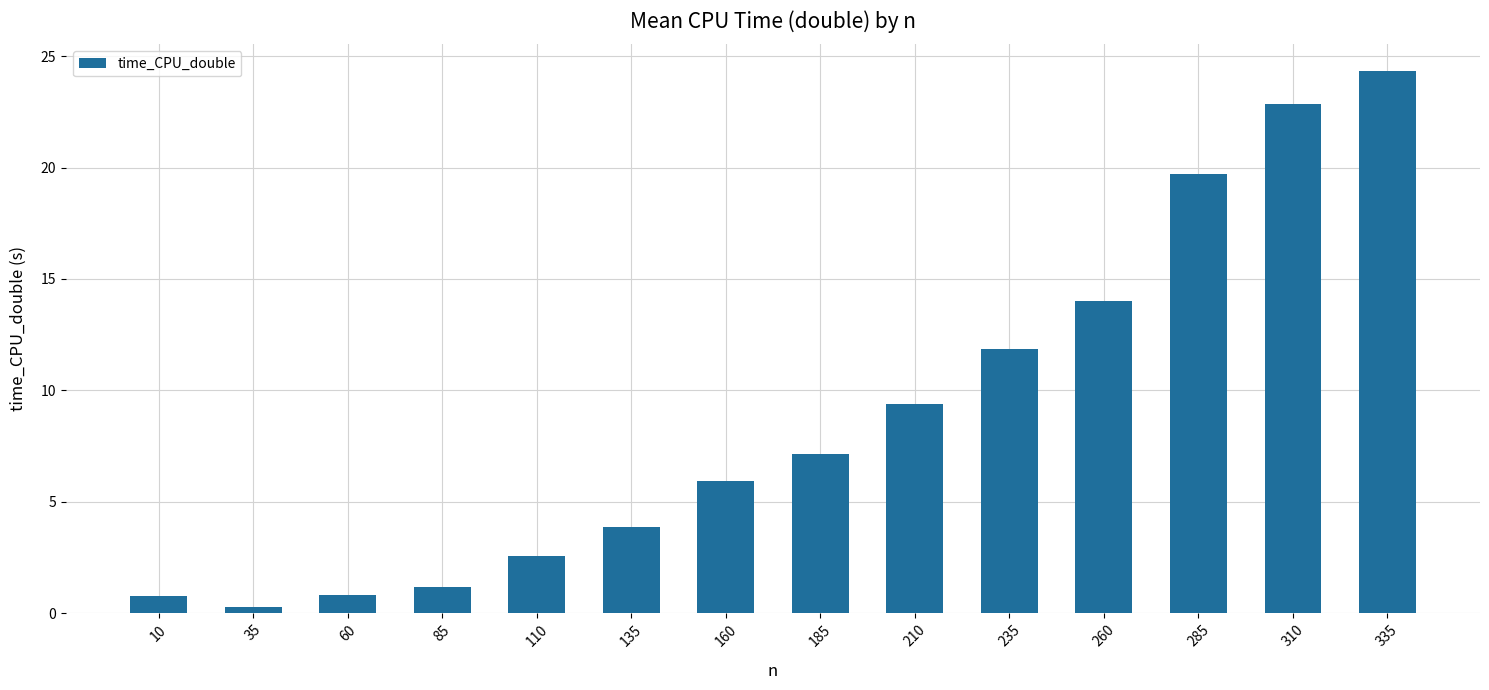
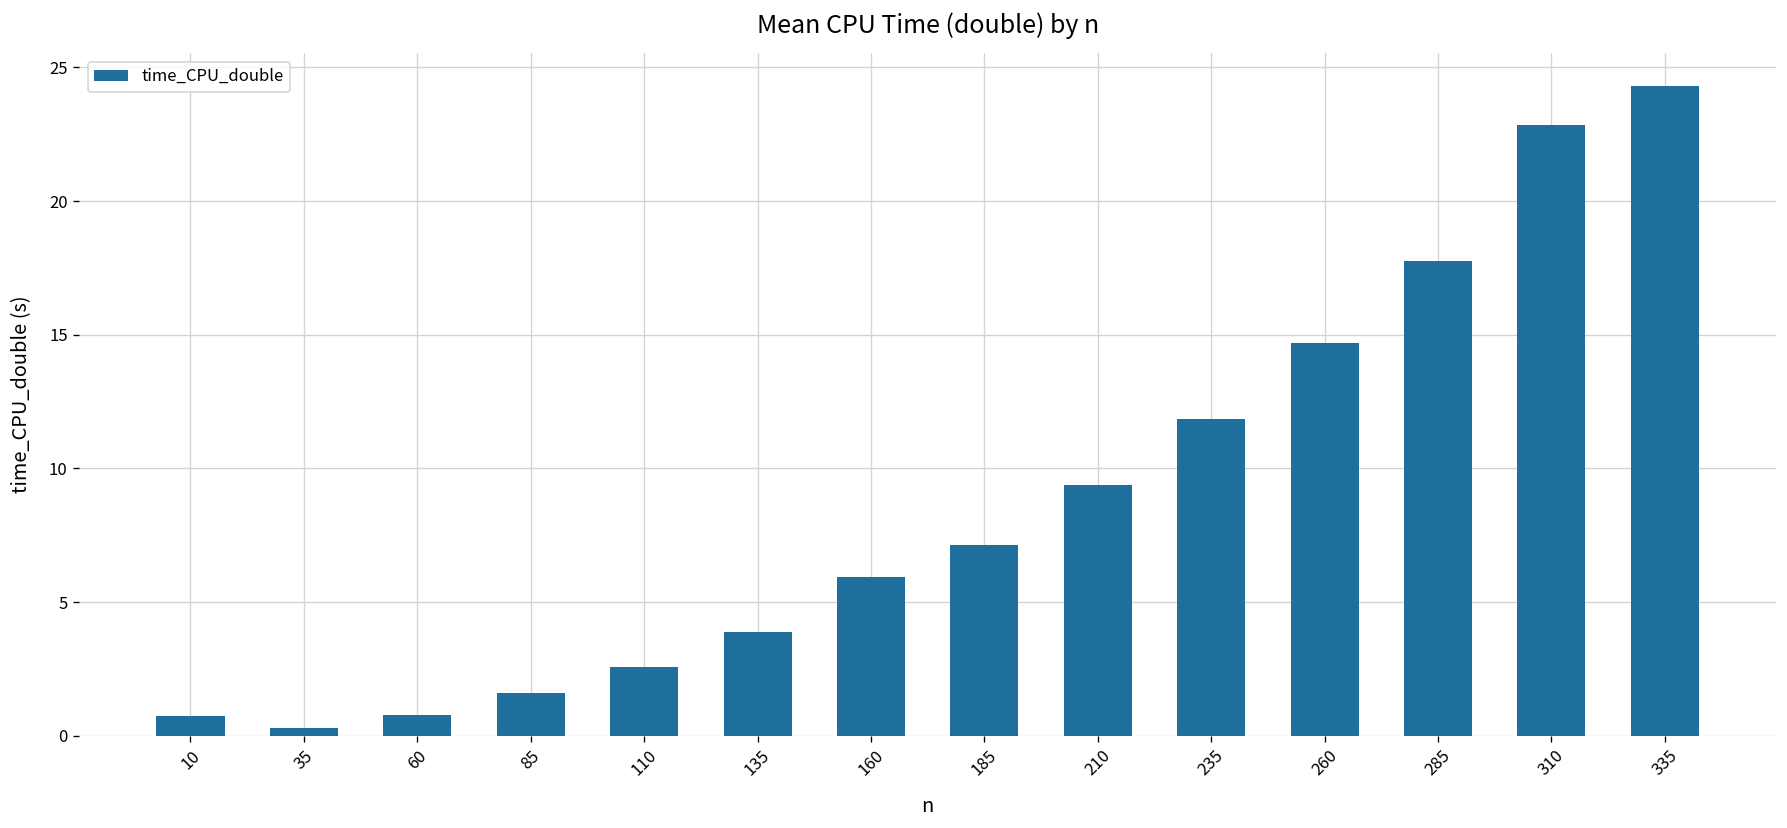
  {
    "10": 0.8,
    "35": 0.3,
    "60": 0.8,
-   "85": 1.2,
+   "85": 1.6,
    "110": 2.6,
    "135": 3.9,
    "160": 5.9,
    "185": 7.1,
    "210": 9.4,
    "235": 11.8,
-   "260": 14.0,
-   "285": 19.7,
+   "260": 14.7,
+   "285": 17.8,
    "310": 22.9,
    "335": 24.3
  }
